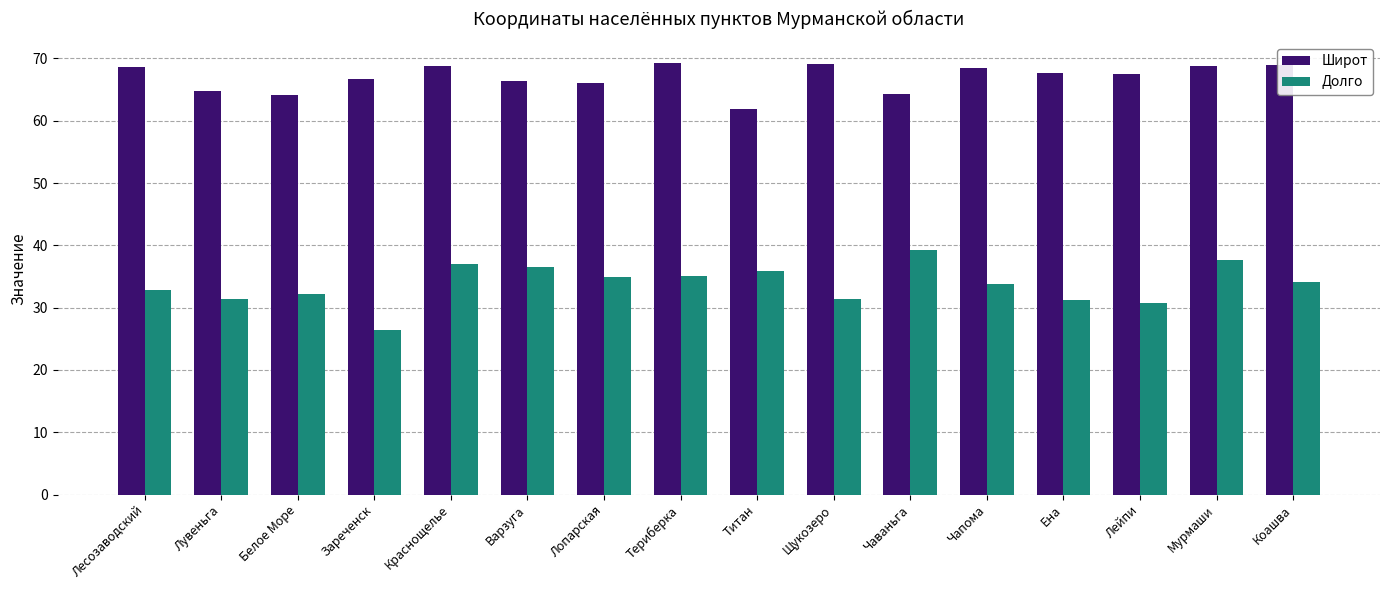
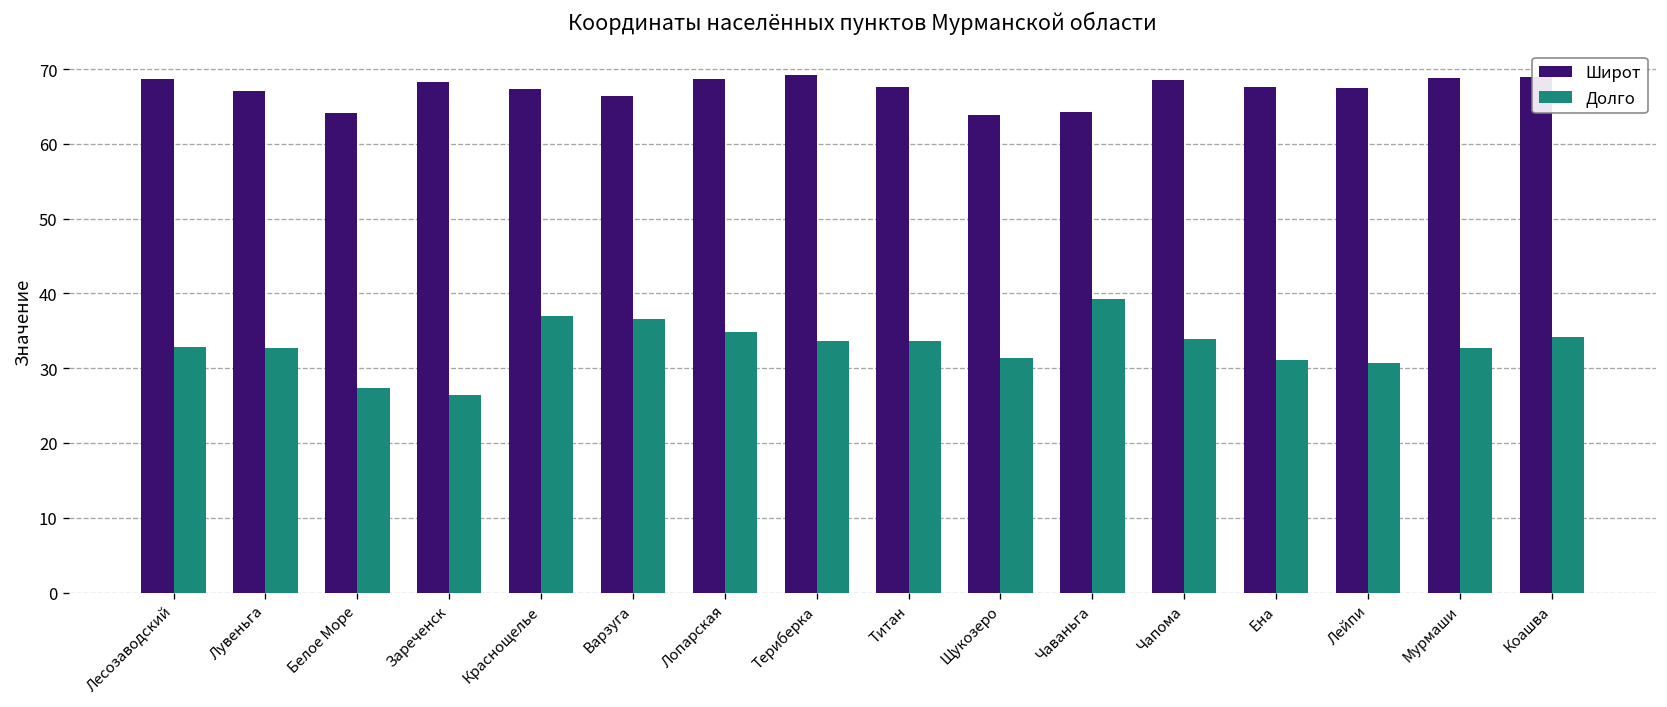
  {
    "Широт": {
      "Лесозаводский": 69,
-     "Лувеньга": 65,
+     "Лувеньга": 67,
      "Белое Море": 64,
-     "Зареченск": 67,
-     "Краснощелье": 69,
+     "Зареченск": 68,
+     "Краснощелье": 67,
      "Варзуга": 66,
-     "Лопарская": 66,
+     "Лопарская": 69,
      "Териберка": 69,
-     "Титан": 62,
-     "Щукозеро": 69,
+     "Титан": 68,
+     "Щукозеро": 64,
      "Чаваньга": 64,
      "Чапома": 69,
      "Ена": 68,
      "Лейпи": 68,
      "Мурмаши": 69
    },
    "Долго": {
      "Лесозаводский": 33,
-     "Лувеньга": 31,
-     "Белое Море": 32,
+     "Лувеньга": 33,
+     "Белое Море": 27,
      "Зареченск": 26,
      "Краснощелье": 37,
      "Варзуга": 37,
      "Лопарская": 35,
-     "Териберка": 35,
-     "Титан": 36,
+     "Териберка": 34,
+     "Титан": 34,
      "Щукозеро": 31,
      "Чаваньга": 39,
      "Чапома": 34,
      "Ена": 31,
      "Лейпи": 31,
-     "Мурмаши": 38,
+     "Мурмаши": 33,
      "Коашва": 34
    }
  }
